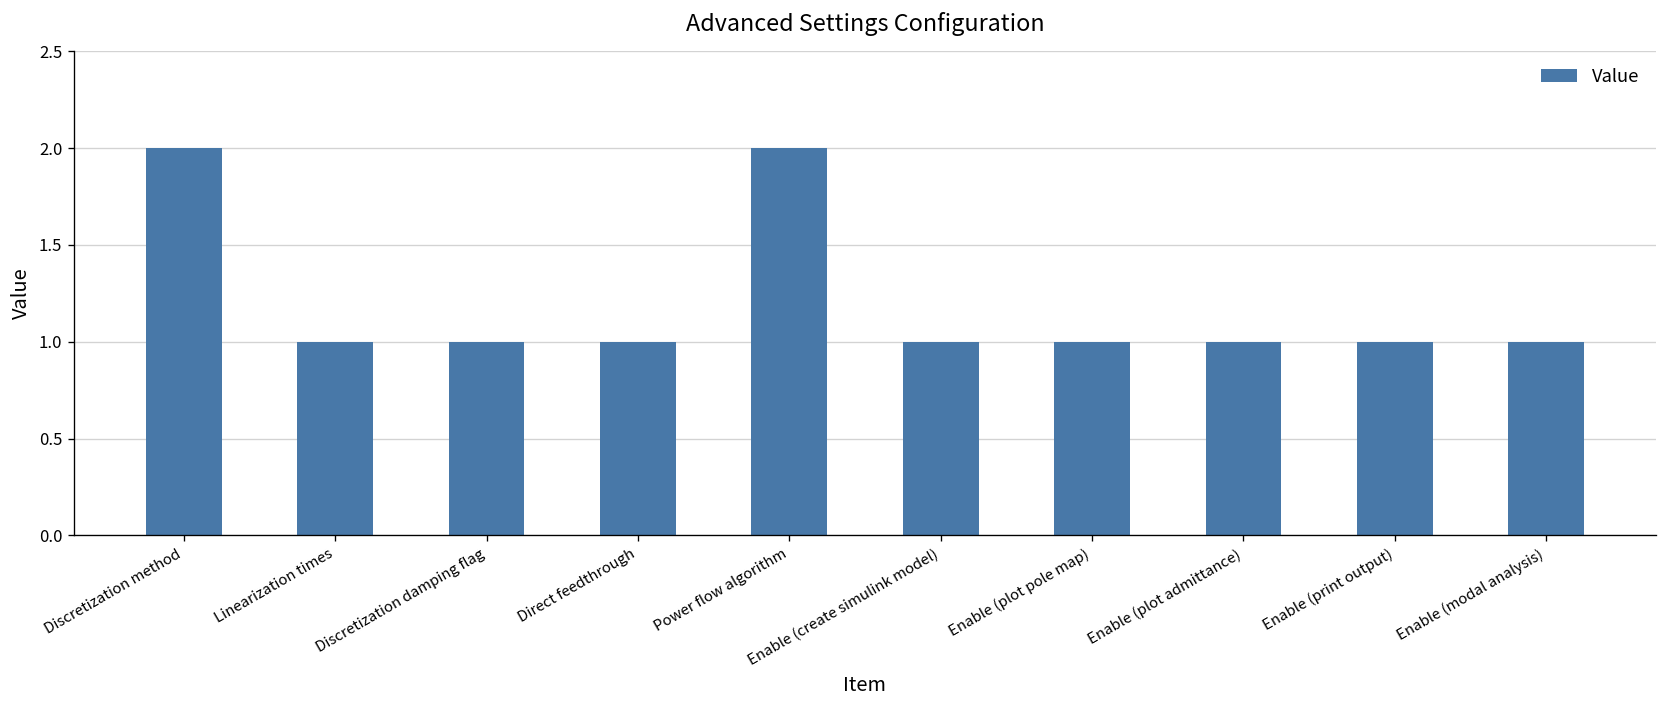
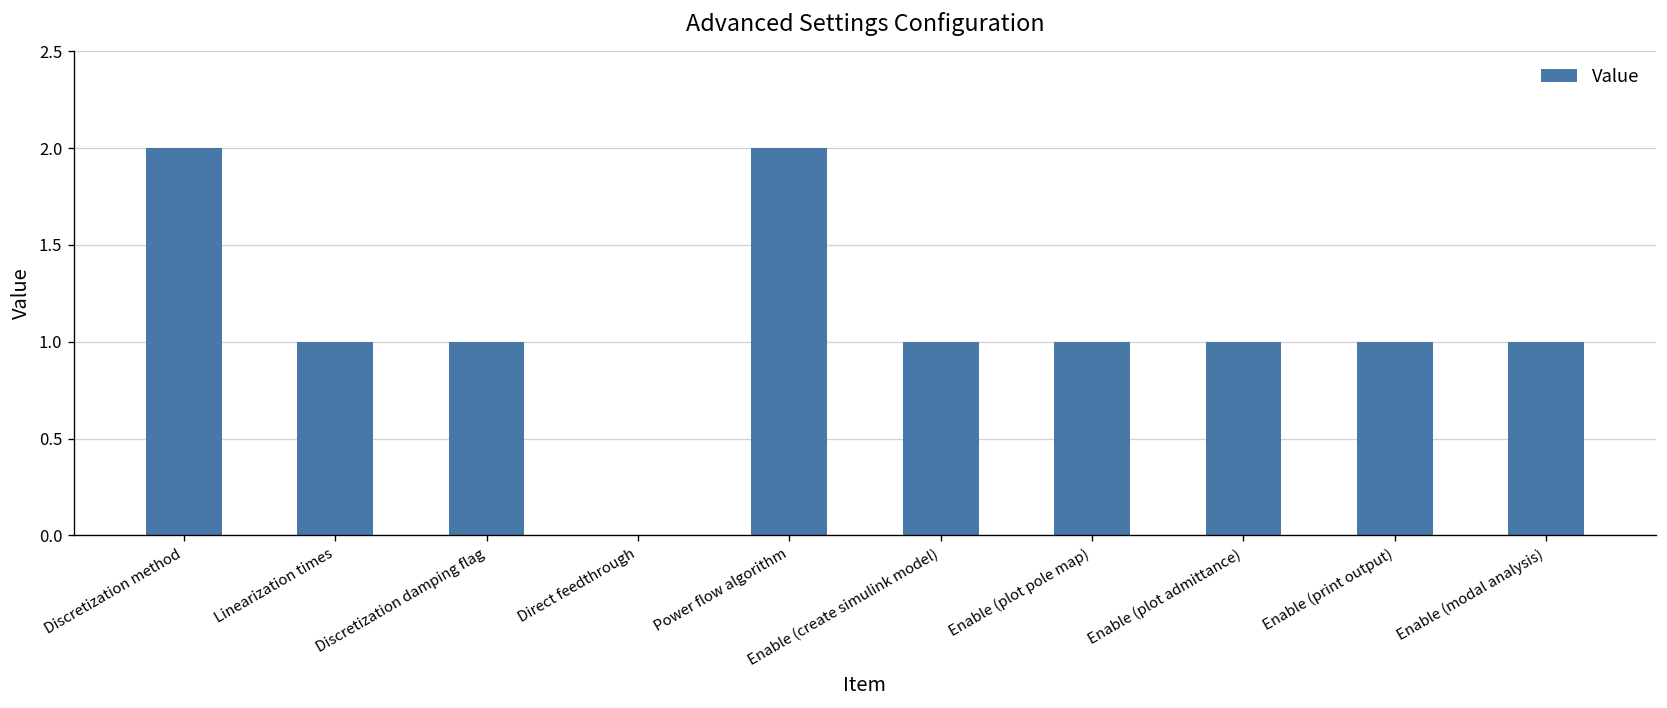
  {
    "Discretization method": 2,
    "Linearization times": 1,
    "Discretization damping flag": 1,
-   "Direct feedthrough": 1,
+   "Direct feedthrough": 0,
    "Power flow algorithm": 2,
    "Enable (create simulink model)": 1,
    "Enable (plot pole map)": 1,
    "Enable (plot admittance)": 1,
    "Enable (print output)": 1,
    "Enable (modal analysis)": 1
  }
